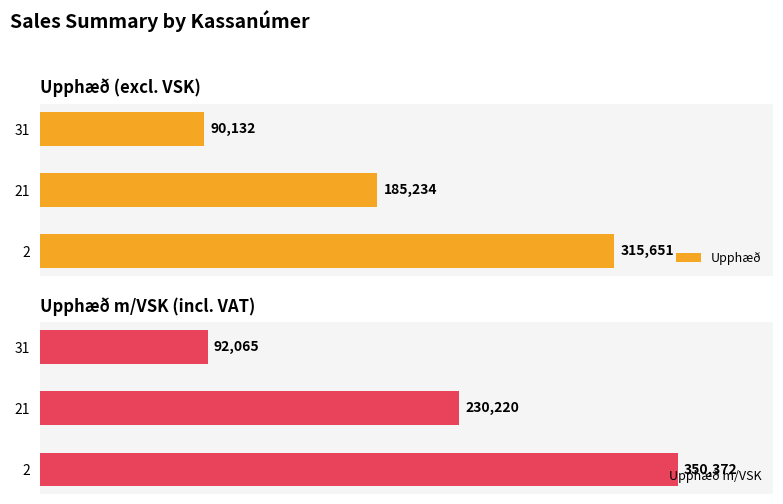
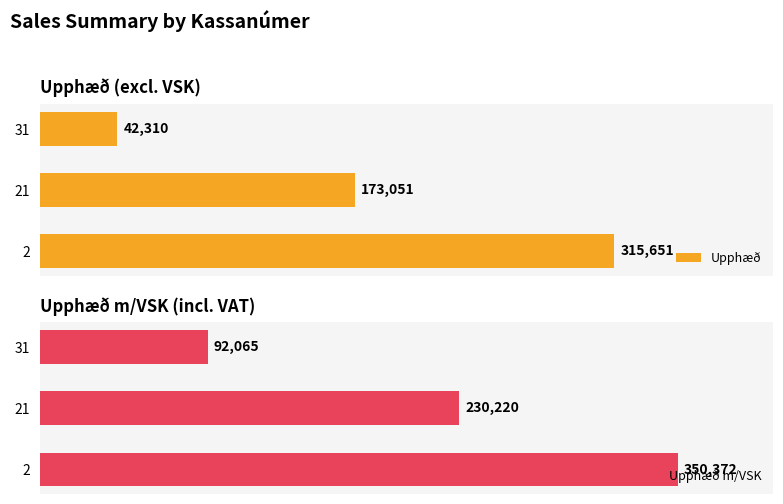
  {
    "Upphæð (excl. VSK)": {
-     "31": "90,132",
-     "21": "185,234",
+     "31": "42,310",
+     "21": "173,051",
      "2": "315,651"
    },
    "Upphæð m/VSK (incl. VAT)": {
      "31": "92,065",
      "21": "230,220",
      "2": "350,372"
    }
  }
